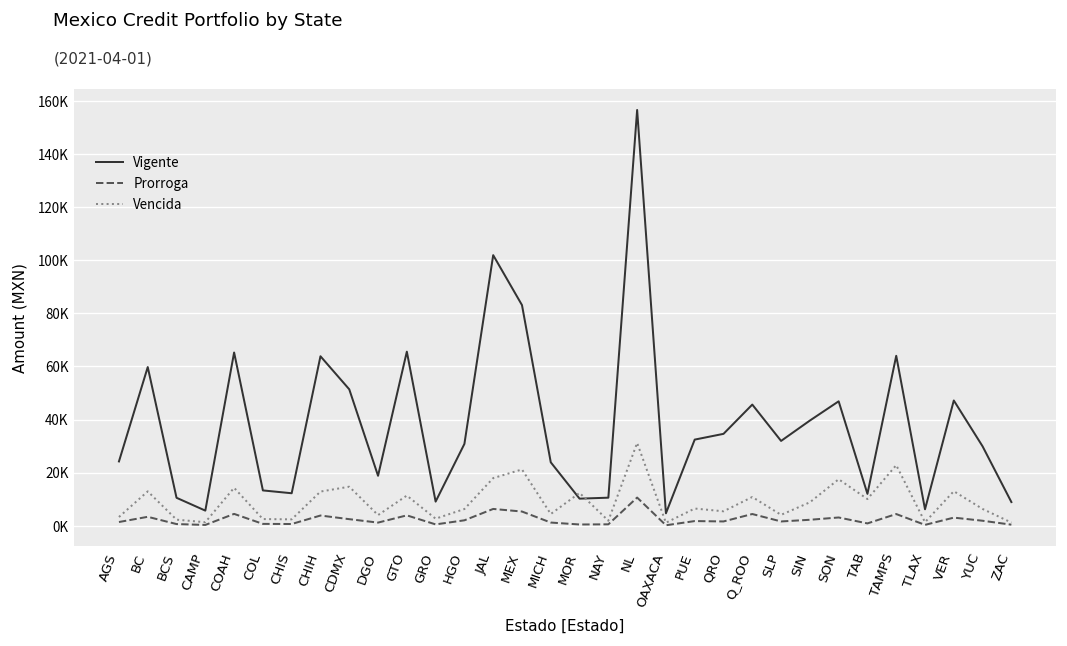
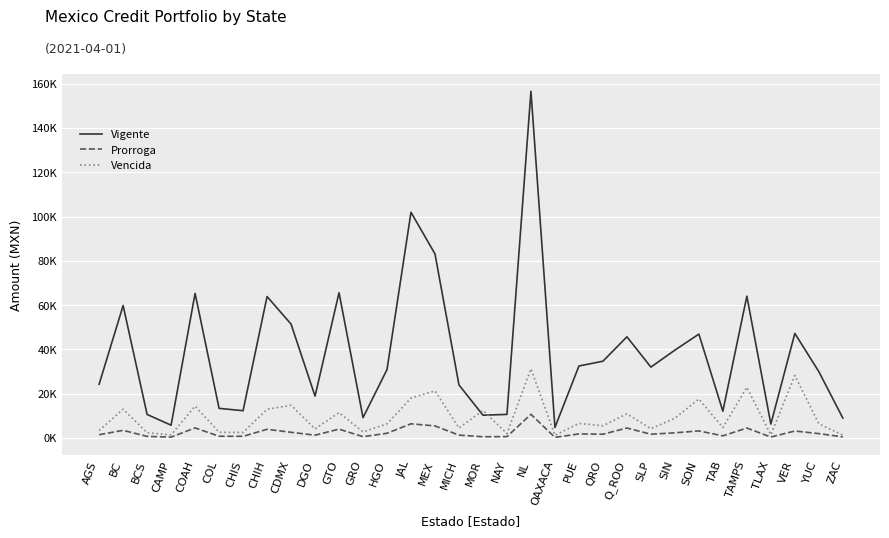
  {
    "Vencida": {
      "AGS": 3000,
      "BC": 13000,
      "BCS": 2000,
      "COAH": 14000,
      "COL": 3000,
      "CHIS": 2000,
      "CHIH": 13000,
      "CDMX": 15000,
      "DGO": 4000,
      "GTO": 11000,
      "GRO": 3000,
      "HGO": 6000,
      "JAL": 18000,
      "MEX": 21000,
      "MICH": 4000,
      "MOR": 12000,
      "NAY": 2000,
      "NL": 31000,
      "PUE": 7000,
      "QRO": 5000,
      "Q_ROO": 11000,
      "SLP": 4000,
      "SIN": 9000,
      "SON": 18000,
-     "TAB": 10000,
+     "TAB": 5000,
      "TAMPS": 23000,
-     "VER": 13000,
+     "VER": 28000,
      "YUC": 6000
    }
  }
